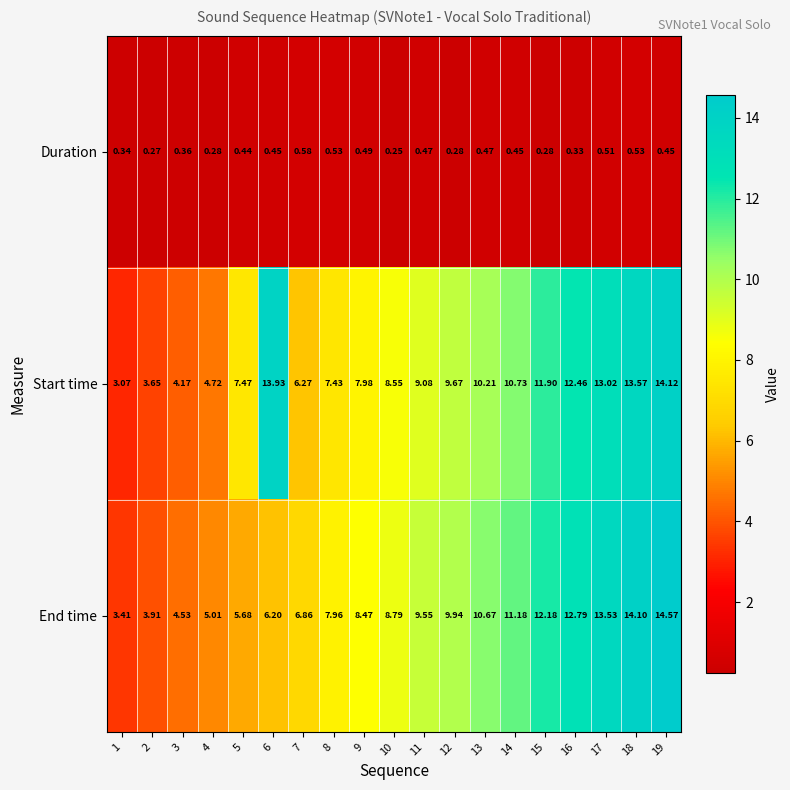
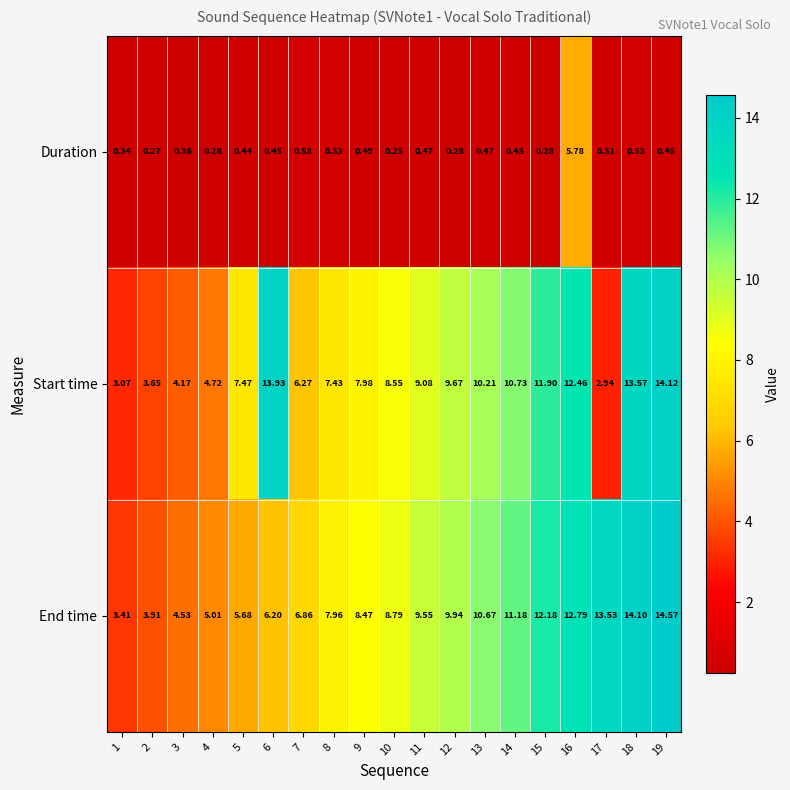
  {
    "Duration": {
      "1": 0.34,
      "2": 0.27,
      "3": 0.36,
      "4": 0.28,
      "5": 0.44,
      "6": 0.45,
      "7": 0.58,
      "8": 0.53,
      "9": 0.49,
      "10": 0.25,
      "11": 0.47,
      "12": 0.28,
      "13": 0.47,
      "14": 0.45,
      "15": 0.28,
-     "16": 0.33,
+     "16": 5.78,
      "17": 0.51,
      "18": 0.53,
      "19": 0.45
    },
    "Start time": {
      "1": 3.07,
      "2": 3.65,
      "3": 4.17,
      "4": 4.72,
      "5": 7.47,
      "6": 13.93,
      "7": 6.27,
      "8": 7.43,
      "9": 7.98,
      "10": 8.55,
      "11": 9.08,
      "12": 9.67,
      "13": 10.21,
      "14": 10.73,
      "15": 11.90,
      "16": 12.46,
-     "17": 13.02,
+     "17": 2.94,
      "18": 13.57,
      "19": 14.12
    },
    "End time": {
      "1": 3.41,
      "2": 3.91,
      "3": 4.53,
      "4": 5.01,
      "5": 5.68,
      "6": 6.20,
      "7": 6.86,
      "8": 7.96,
      "9": 8.47,
      "10": 8.79,
      "11": 9.55,
      "12": 9.94,
      "13": 10.67,
      "14": 11.18,
      "15": 12.18,
      "16": 12.79,
      "17": 13.53,
      "18": 14.10,
      "19": 14.57
    }
  }
